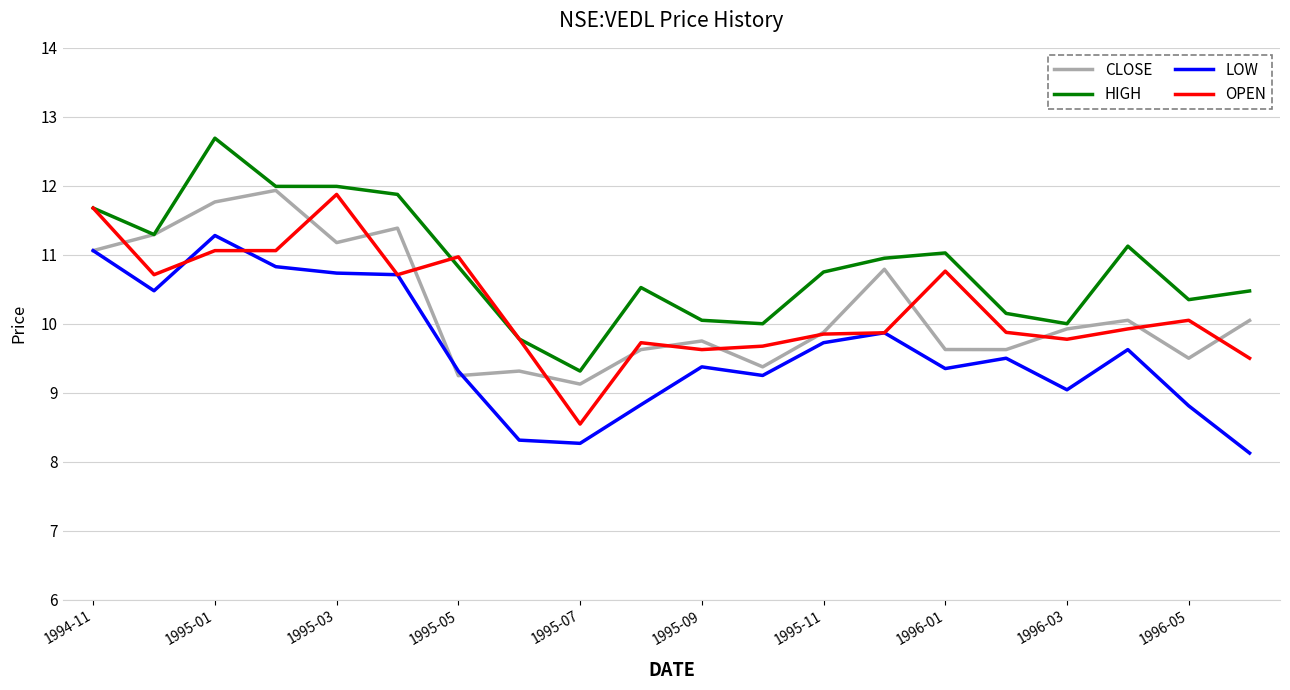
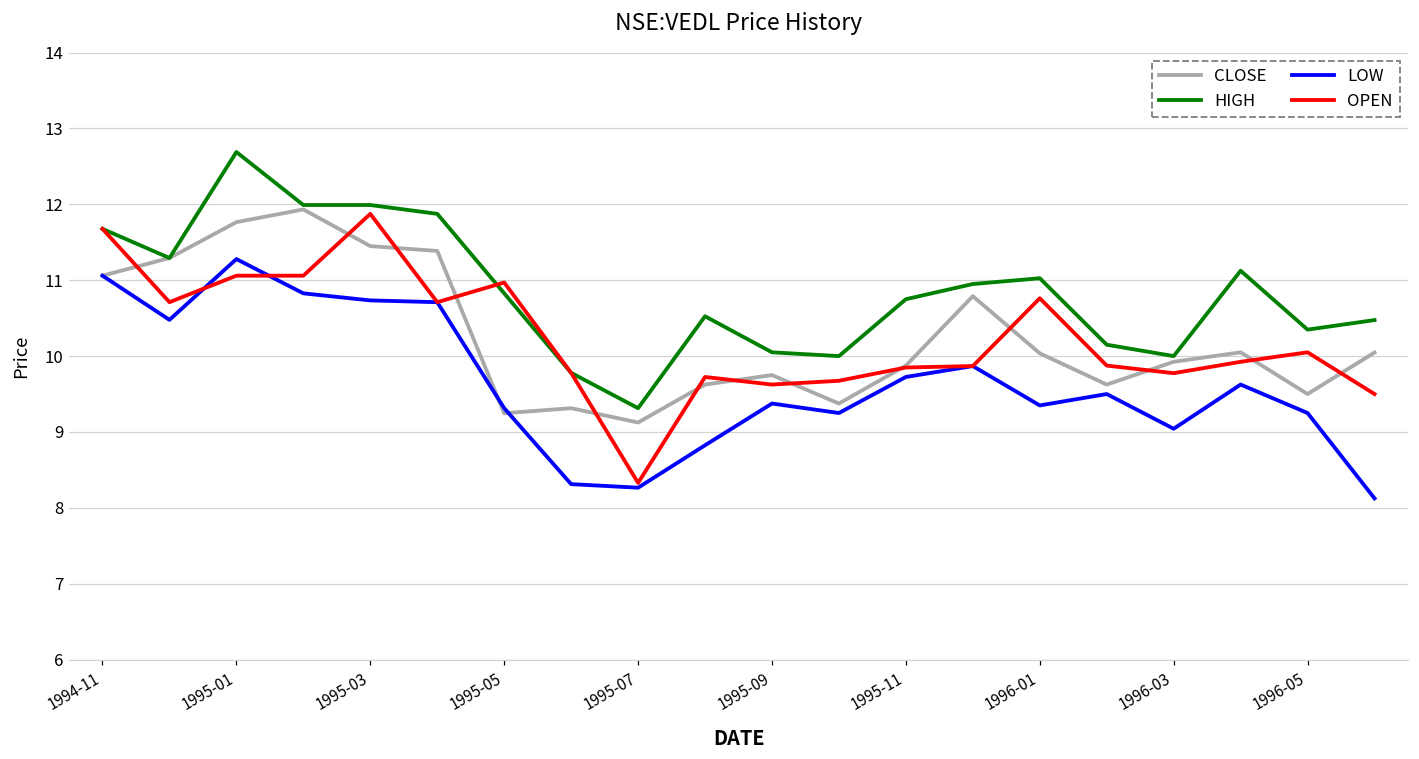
  {
    "CLOSE": {
      "1995-01": 11.8,
-     "1995-03": 11.2,
+     "1995-03": 11.5,
      "1995-05": 9.2,
      "1995-07": 9.1,
      "1995-09": 9.8,
-     "1996-01": 9.6,
+     "1996-01": 10.0,
      "1996-03": 9.9,
      "1996-05": 9.5
    },
    "HIGH": {
      "1995-01": 12.7,
      "1995-03": 12.0,
      "1995-05": 10.8,
      "1995-07": 9.3,
      "1995-09": 10.1,
      "1995-11": 10.8,
      "1996-01": 11.0,
      "1996-03": 10.0,
      "1996-05": 10.3
    },
    "LOW": {
      "1995-01": 11.3,
      "1995-03": 10.7,
      "1995-05": 9.3,
      "1995-07": 8.3,
      "1995-09": 9.4,
      "1995-11": 9.7,
      "1996-01": 9.4,
      "1996-03": 9.0,
-     "1996-05": 8.8
+     "1996-05": 9.3
    },
    "OPEN": {
      "1995-01": 11.1,
      "1995-03": 11.9,
      "1995-05": 11.0,
-     "1995-07": 8.5,
+     "1995-07": 8.3,
      "1995-09": 9.6,
      "1996-01": 10.8,
      "1996-03": 9.8,
      "1996-05": 10.1
    }
  }
